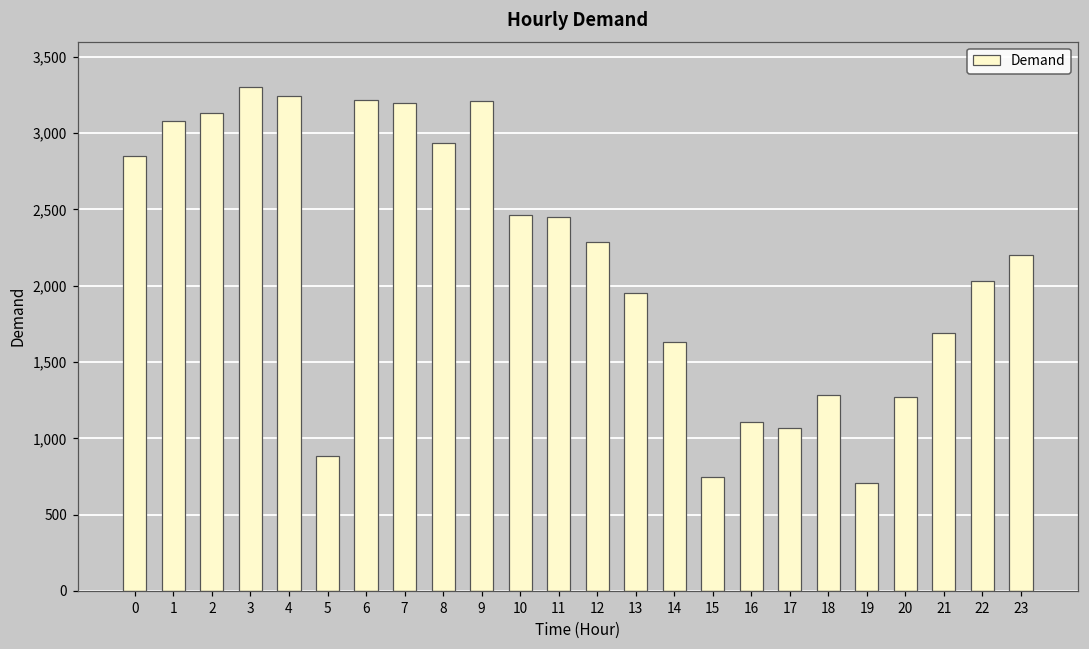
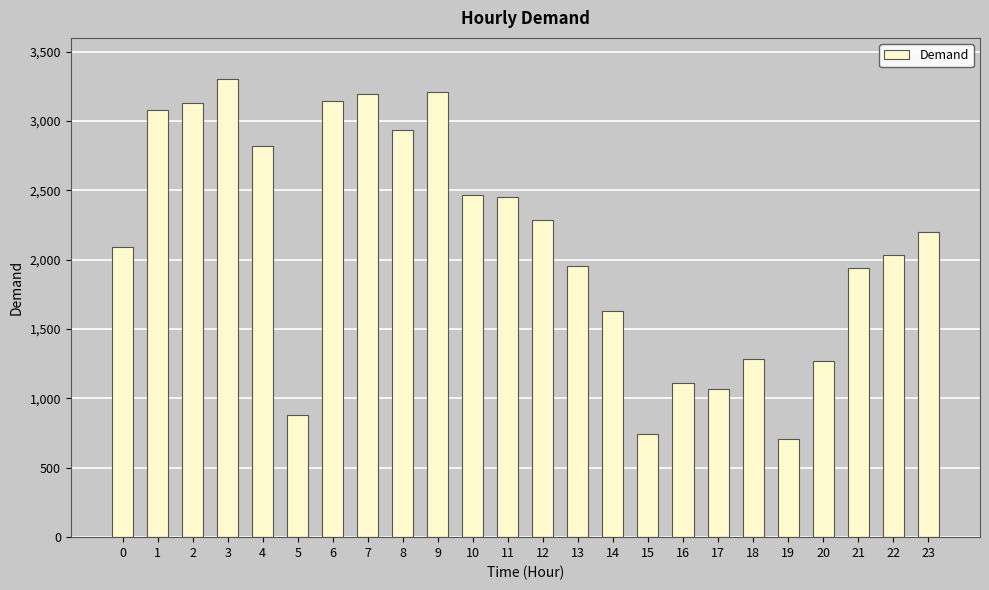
  {
-   "0": "2,850",
+   "0": "2,090",
    "1": "3,080",
    "2": "3,130",
    "3": "3,310",
-   "4": "3,250",
+   "4": "2,820",
    "5": "880",
-   "6": "3,220",
+   "6": "3,150",
    "7": "3,200",
    "8": "2,940",
    "9": "3,210",
    "10": "2,470",
    "11": "2,450",
    "12": "2,290",
    "13": "1,950",
    "14": "1,630",
    "15": "740",
    "16": "1,110",
    "17": "1,070",
    "18": "1,280",
    "19": "710",
    "20": "1,270",
-   "21": "1,690",
+   "21": "1,940",
    "22": "2,030",
    "23": "2,200"
  }
